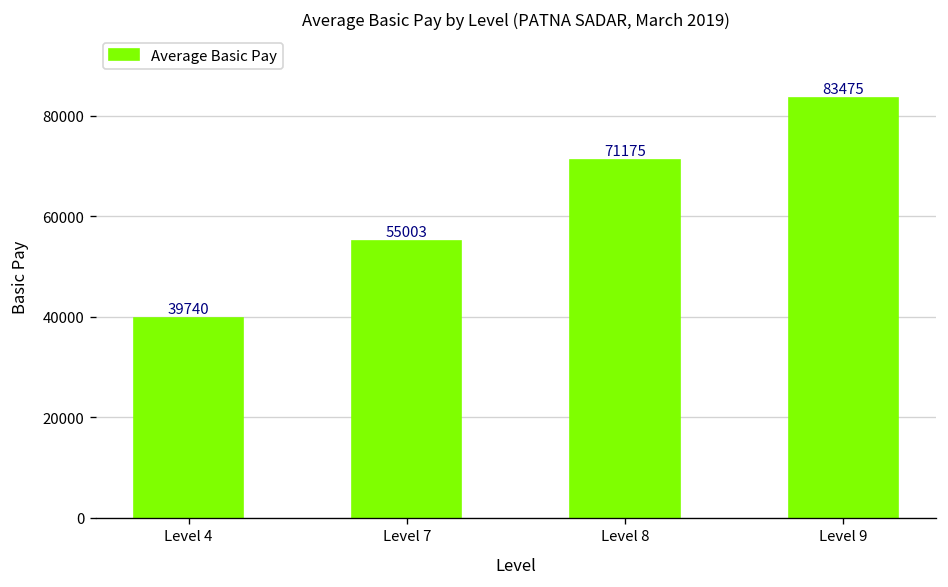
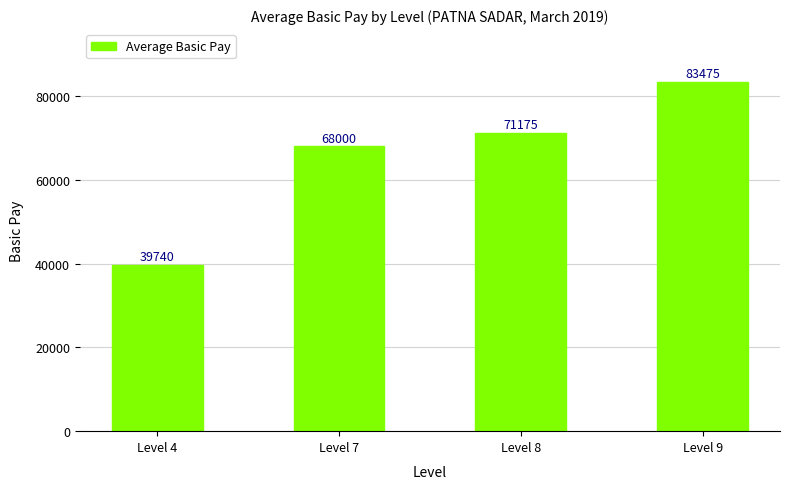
  {
    "Level 4": 39740,
-   "Level 7": 55003,
+   "Level 7": 68000,
    "Level 8": 71175,
    "Level 9": 83475
  }
